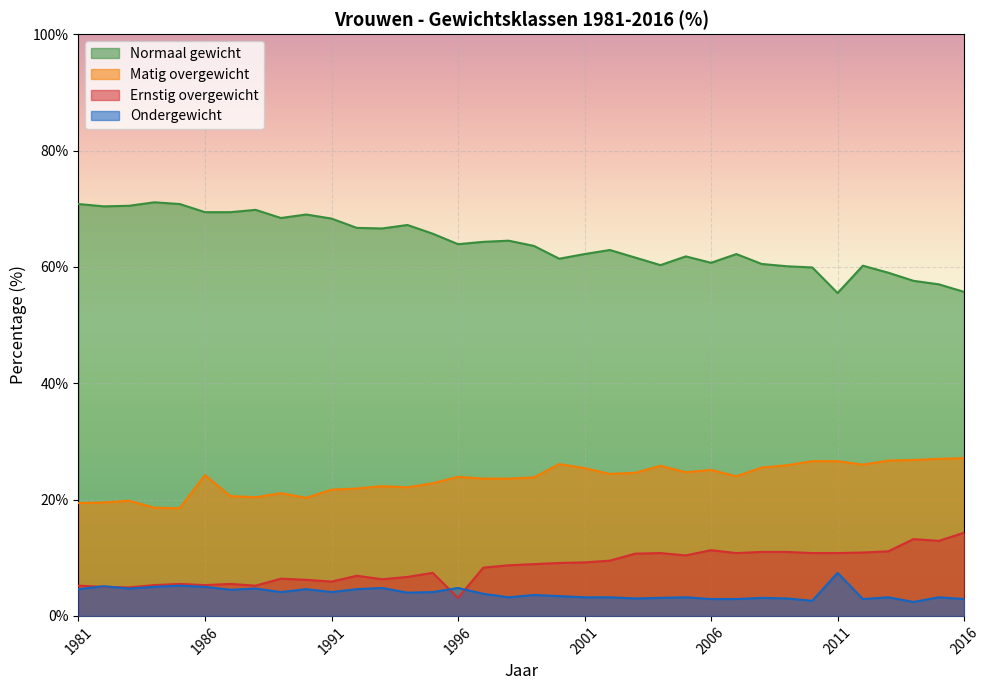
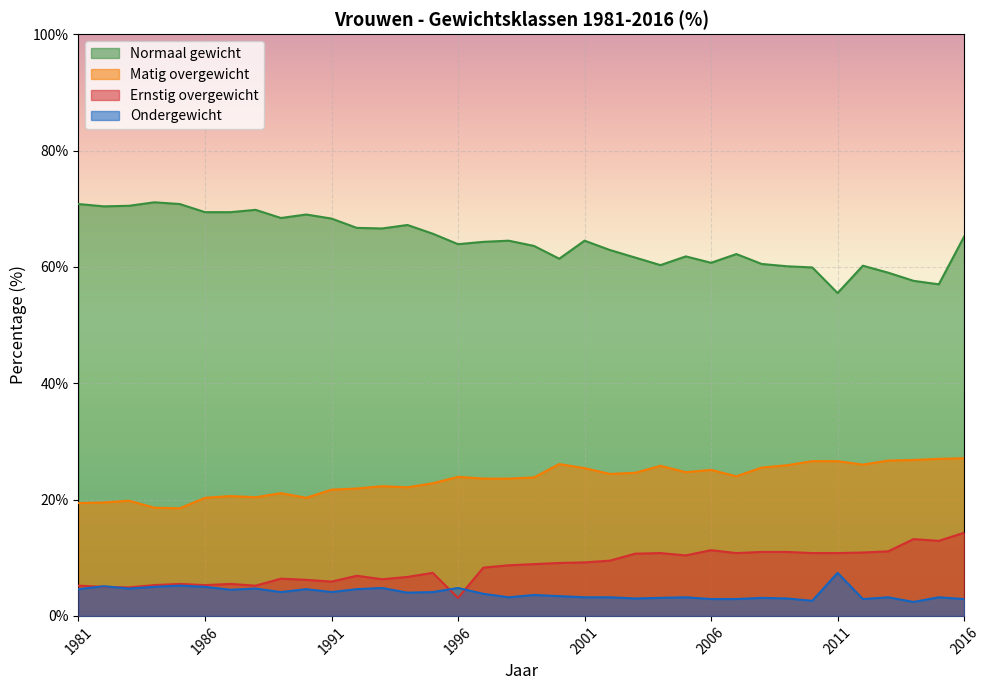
  {
    "Normaal gewicht": {
      "1981": "71%",
      "1986": "69%",
      "1991": "68%",
      "1996": "64%",
-     "2001": "62%",
+     "2001": "65%",
      "2006": "61%",
      "2011": "56%",
-     "2016": "56%"
+     "2016": "65%"
    },
    "Matig overgewicht": {
      "1981": "19%",
-     "1986": "24%",
+     "1986": "20%",
      "1991": "22%",
      "1996": "24%",
      "2001": "25%",
      "2006": "25%",
      "2011": "27%",
      "2016": "27%"
    },
    "Ernstig overgewicht": {
      "1981": "5%",
      "1991": "6%",
      "1996": "3%",
      "2001": "9%",
      "2006": "11%",
      "2011": "11%",
      "2016": "14%"
    },
    "Ondergewicht": {
      "1981": "5%",
      "1991": "4%",
      "1996": "5%",
      "2001": "3%",
      "2006": "3%",
      "2011": "7%",
      "2016": "3%"
    }
  }
